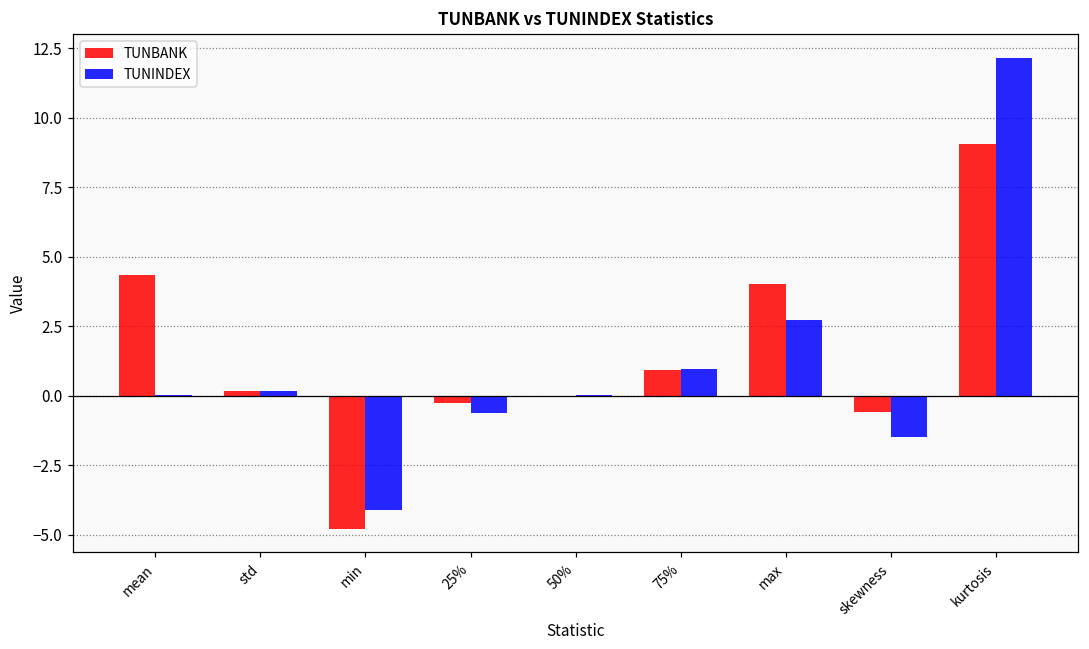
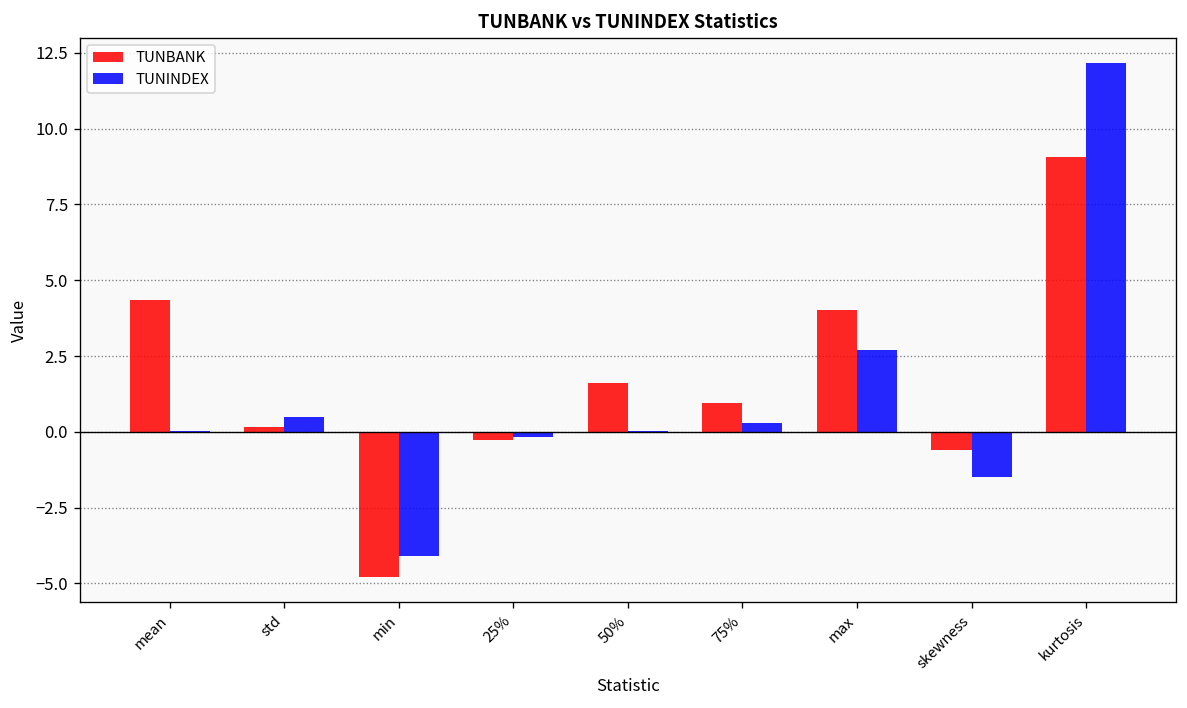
  {
    "TUNBANK": {
      "mean": 4.3,
      "std": 0.2,
      "min": -4.8,
      "25%": -0.3,
-     "50%": 0.0,
+     "50%": 1.6,
      "75%": 0.9,
      "max": 4.0,
      "skewness": -0.6,
      "kurtosis": 9.1
    },
    "TUNINDEX": {
-     "std": 0.2,
+     "std": 0.5,
      "min": -4.1,
-     "25%": -0.6,
-     "75%": 1.0,
+     "25%": -0.2,
+     "75%": 0.3,
      "max": 2.7,
      "skewness": -1.5,
      "kurtosis": 12.2
    }
  }
